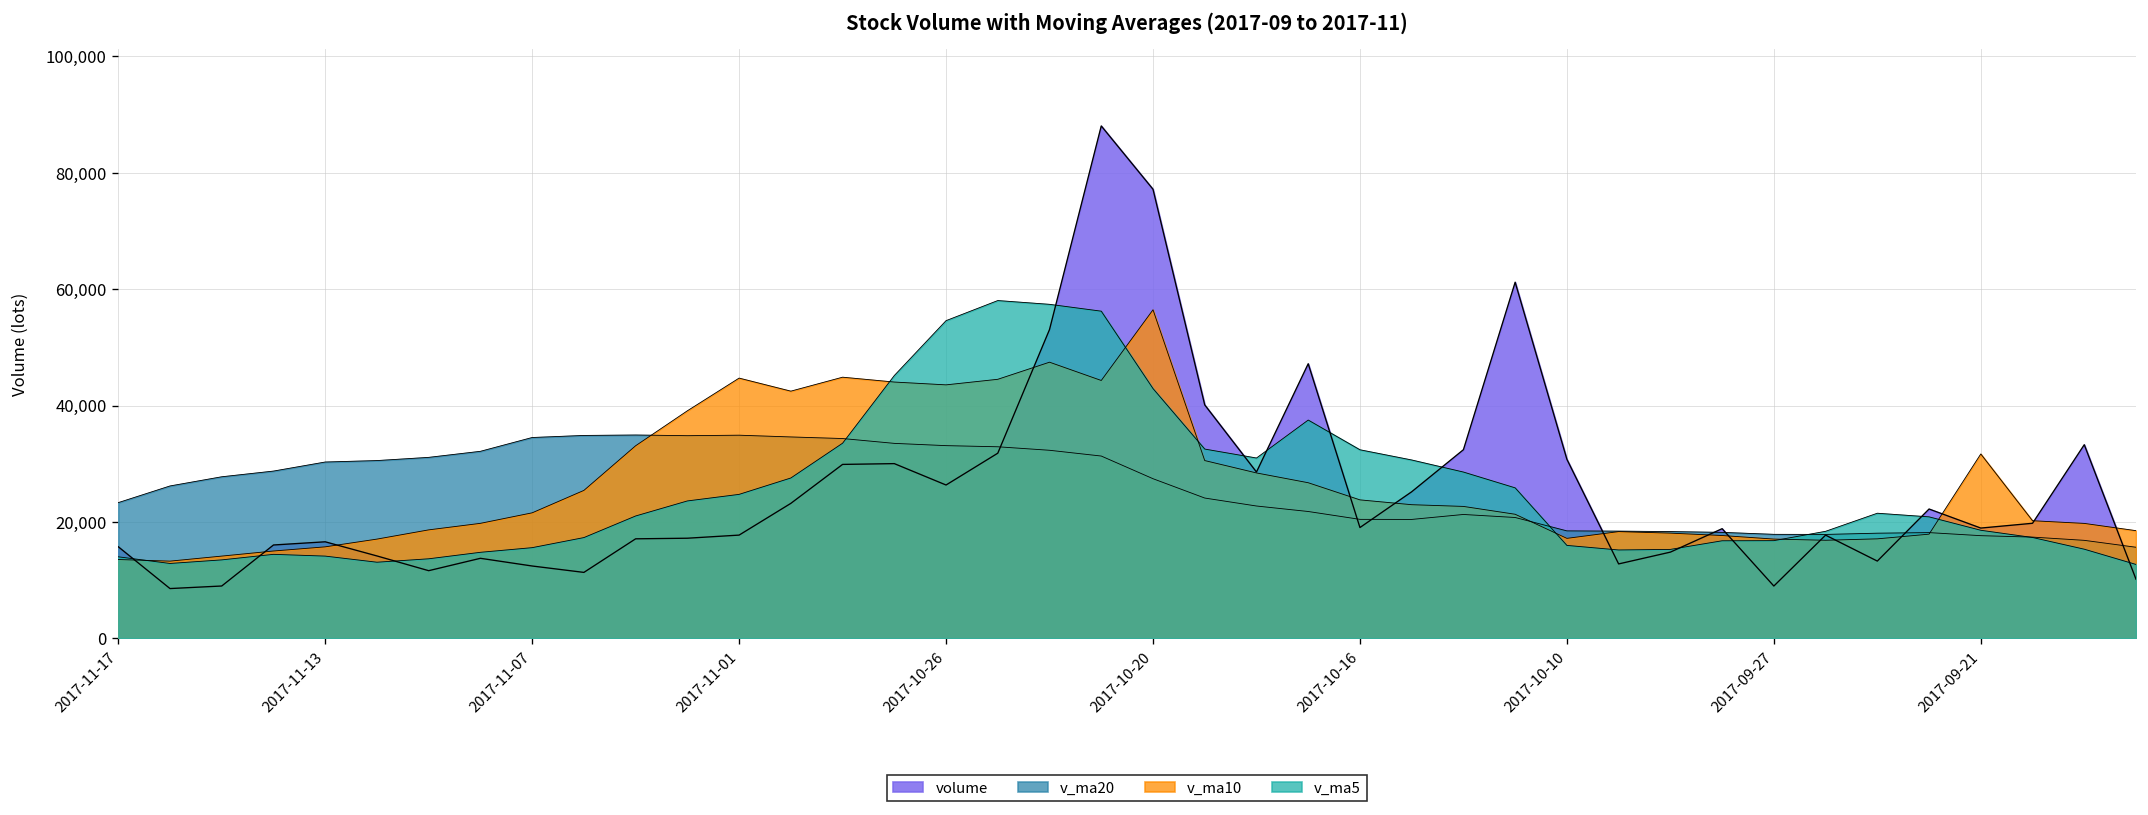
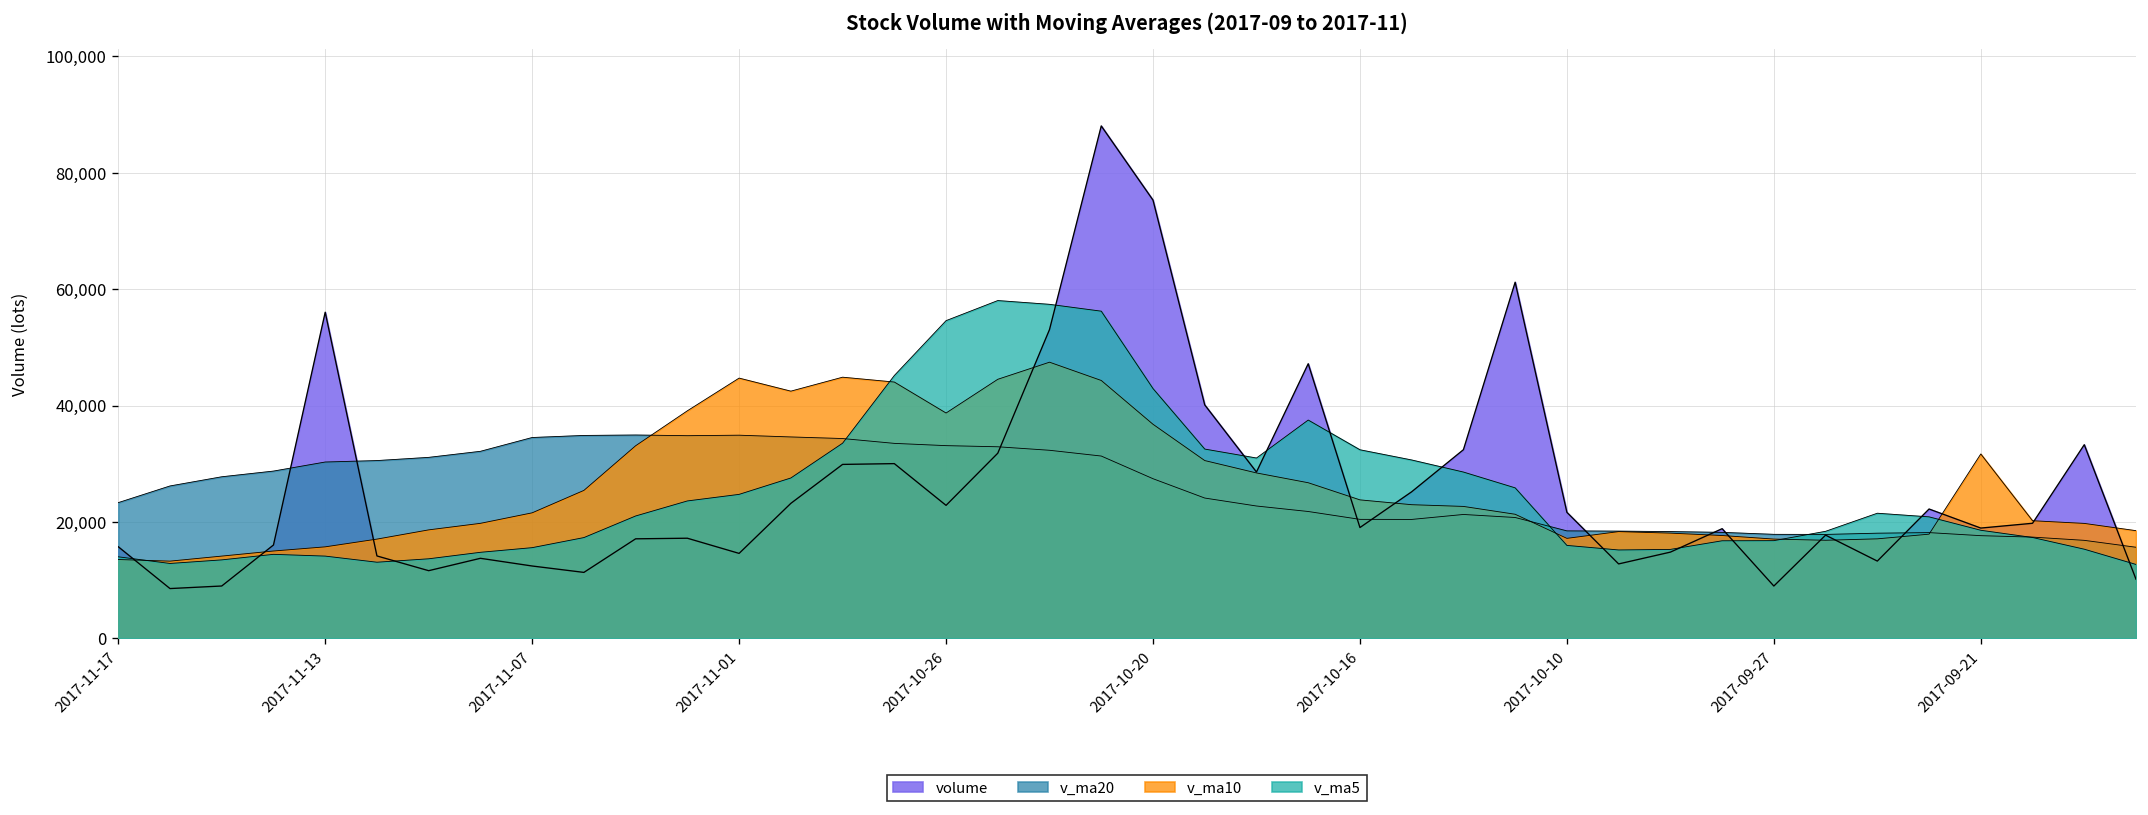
  {
    "volume": {
      "2017-11-17": "16,000",
-     "2017-11-13": "17,000",
+     "2017-11-13": "56,000",
      "2017-11-07": "12,000",
-     "2017-11-01": "18,000",
-     "2017-10-26": "26,000",
-     "2017-10-20": "77,000",
+     "2017-11-01": "15,000",
+     "2017-10-26": "23,000",
+     "2017-10-20": "75,000",
      "2017-10-16": "19,000",
-     "2017-10-10": "31,000",
+     "2017-10-10": "22,000",
      "2017-09-27": "9,000"
    },
    "v_ma10": {
      "2017-11-13": "16,000",
      "2017-11-07": "22,000",
      "2017-11-01": "45,000",
-     "2017-10-26": "44,000",
-     "2017-10-20": "56,000",
+     "2017-10-26": "39,000",
+     "2017-10-20": "37,000",
      "2017-10-16": "24,000",
      "2017-10-10": "17,000",
      "2017-09-21": "32,000"
    }
  }
